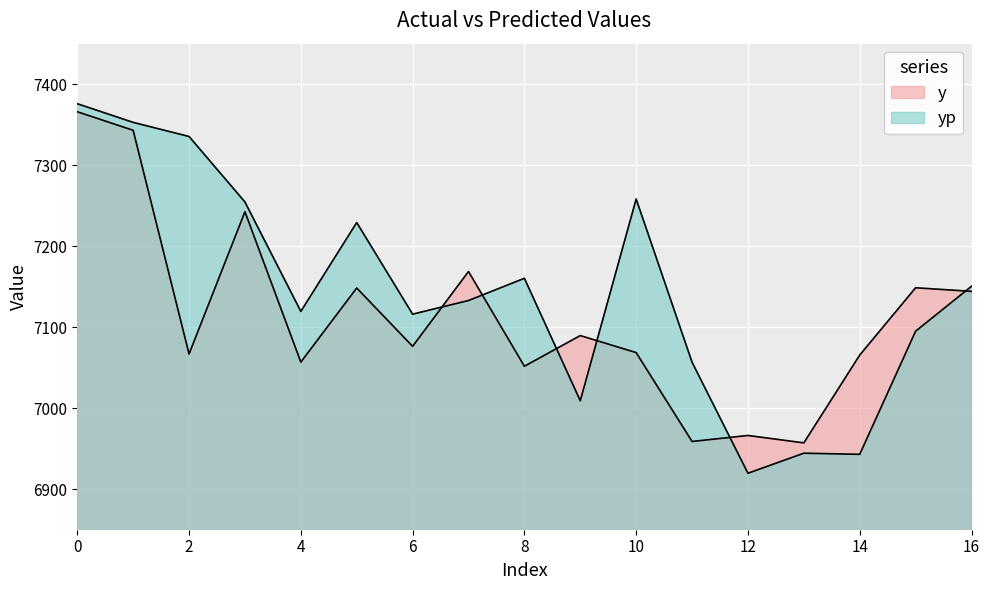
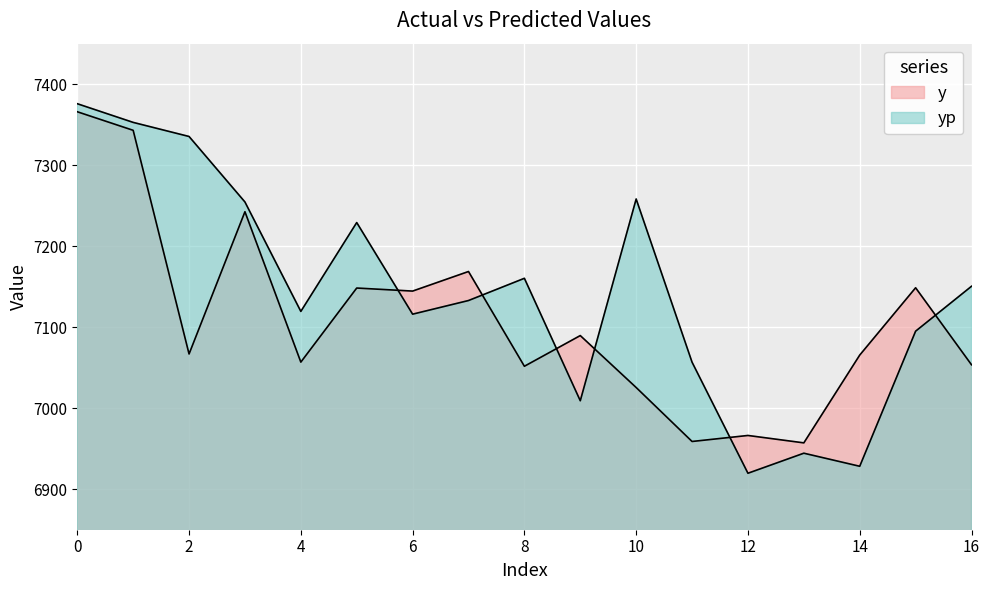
  {
    "y": {
      "0": 7370,
      "2": 7070,
      "4": 7060,
-     "6": 7080,
+     "6": 7140,
      "8": 7050,
-     "10": 7070,
+     "10": 7030,
      "12": 6970,
      "14": 7070,
-     "16": 7140
+     "16": 7050
    },
    "yp": {
      "0": 7380,
      "2": 7340,
      "4": 7120,
      "6": 7120,
      "8": 7160,
      "10": 7260,
      "12": 6920,
-     "14": 6940,
+     "14": 6930,
      "16": 7150
    }
  }
